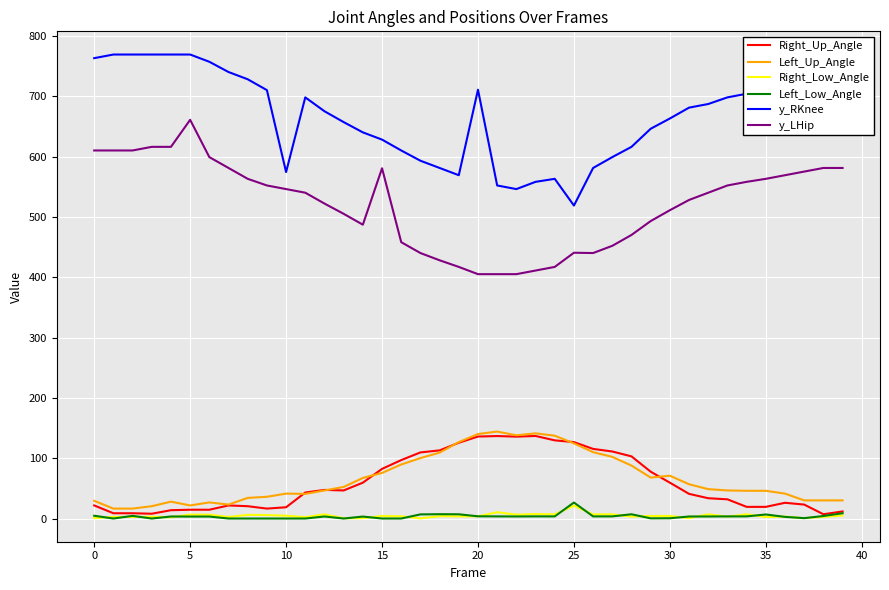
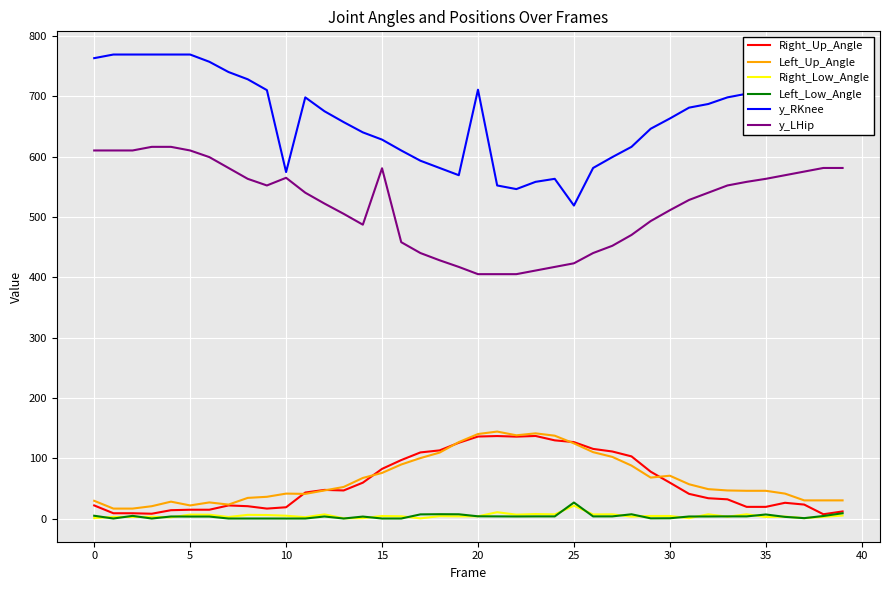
  {
    "Right_Up_Angle": {
      "0": 20,
      "5": 10,
      "10": 20,
      "15": 80,
      "30": 60,
      "35": 20
    },
    "Left_Up_Angle": {
      "0": 30,
      "5": 20,
      "10": 40,
      "15": 80,
      "30": 70,
      "35": 50
    },
    "Right_Low_Angle": {
      "10": 0,
      "25": 20
    },
    "Left_Low_Angle": {
      "10": 0,
      "25": 30
    },
    "y_RKnee": {
      "0": 760,
      "5": 770,
      "10": 570,
      "15": 630,
      "20": 710,
      "25": 520,
      "30": 660
    },
    "y_LHip": {
      "0": 610,
-     "5": 660,
-     "10": 550,
+     "5": 610,
+     "10": 560,
      "15": 580,
      "20": 410,
-     "25": 440,
+     "25": 420,
      "30": 510,
      "35": 560
    }
  }
